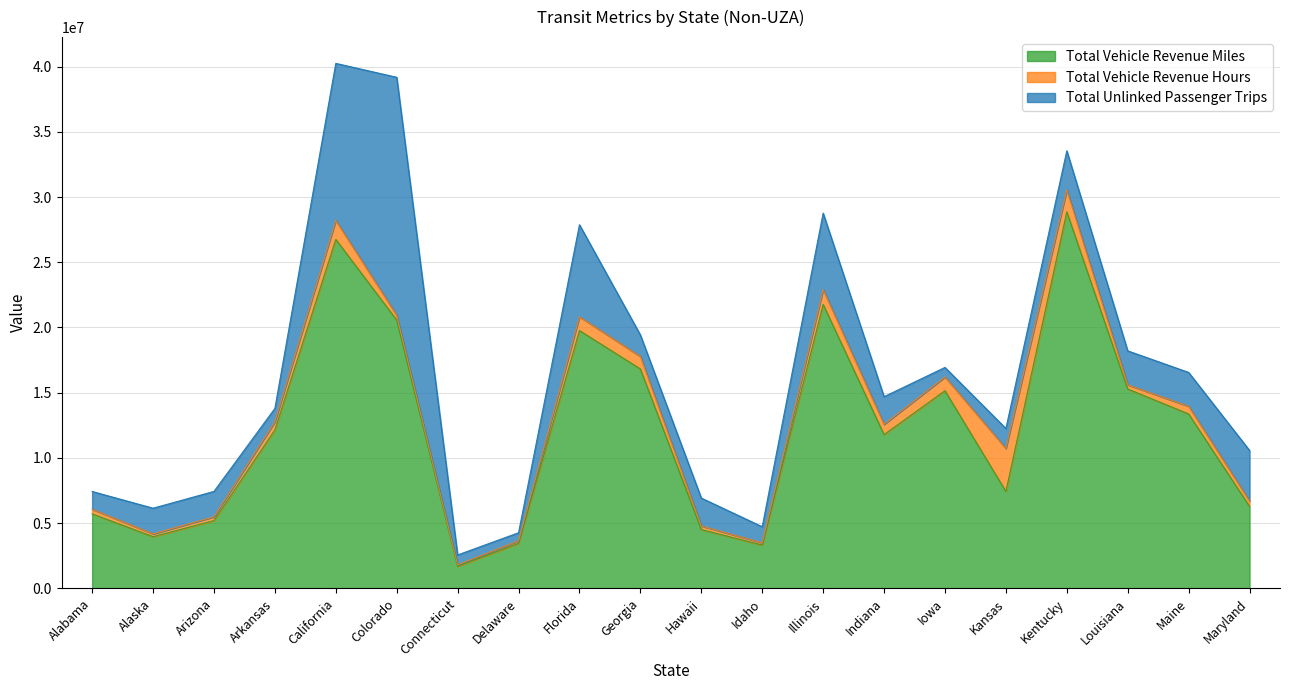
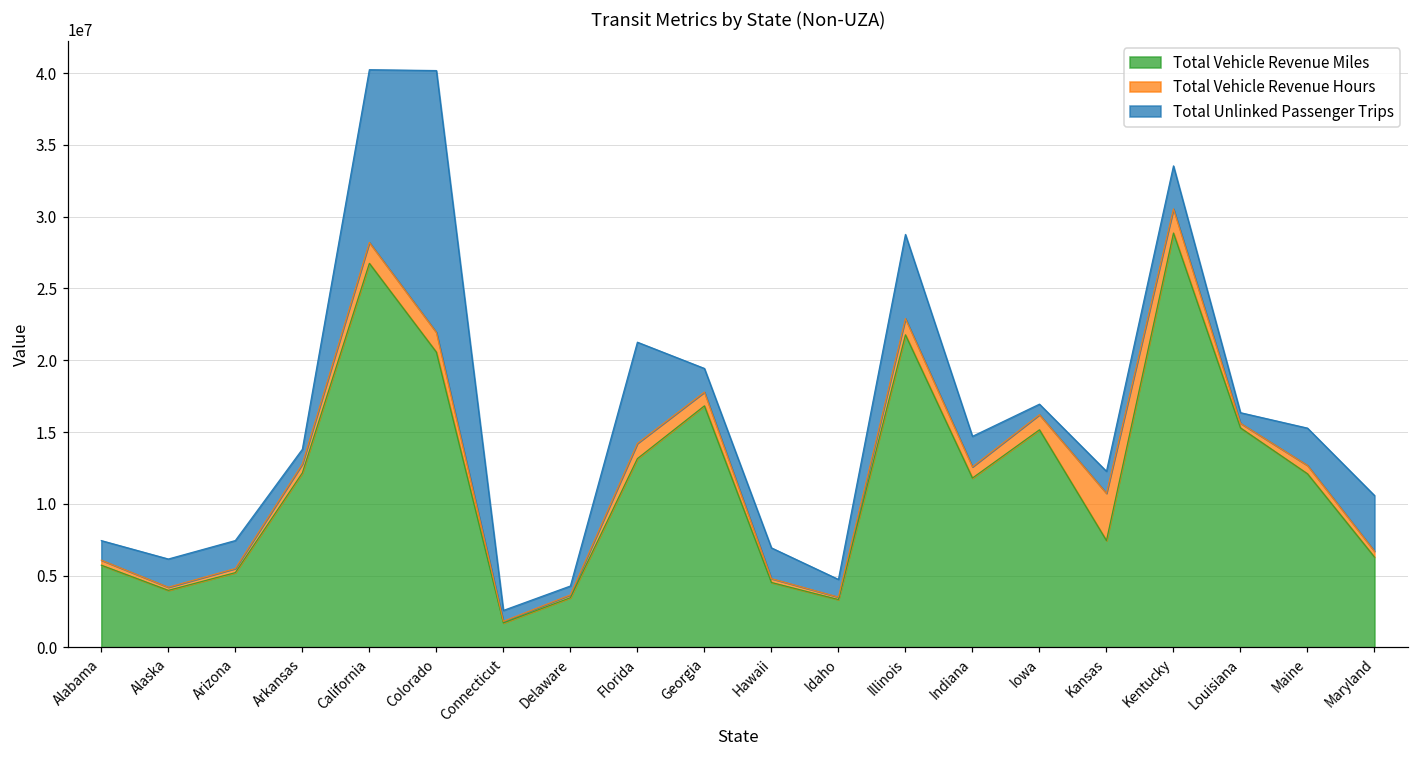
  {
    "Total Vehicle Revenue Miles": {
      "Alabama": 5700000,
      "Alaska": 4000000,
      "Arizona": 5200000,
      "Arkansas": 12100000,
      "California": 26800000,
      "Colorado": 20600000,
      "Delaware": 3500000,
-     "Florida": 19800000,
+     "Florida": 13100000,
      "Georgia": 16800000,
      "Hawaii": 4500000,
      "Illinois": 21800000,
      "Indiana": 11800000,
      "Iowa": 15200000,
      "Kansas": 7400000,
      "Kentucky": 28900000,
      "Louisiana": 15300000,
-     "Maine": 13400000,
+     "Maine": 12100000,
      "Maryland": 6300000
    },
    "Total Vehicle Revenue Hours": {
      "Alabama": 300000,
      "Alaska": 200000,
      "Arizona": 300000,
      "Arkansas": 600000,
      "California": 1500000,
-     "Colorado": 400000,
+     "Colorado": 1400000,
      "Delaware": 200000,
      "Florida": 1100000,
      "Georgia": 1000000,
      "Hawaii": 300000,
      "Illinois": 1100000,
      "Indiana": 800000,
      "Iowa": 1100000,
      "Kansas": 3300000,
      "Kentucky": 1700000,
      "Louisiana": 300000,
      "Maine": 600000,
      "Maryland": 400000
    },
    "Total Unlinked Passenger Trips": {
      "Alabama": 1400000,
      "Alaska": 2000000,
      "Arizona": 1900000,
      "Arkansas": 1000000,
      "California": 12000000,
      "Colorado": 18200000,
      "Connecticut": 800000,
      "Delaware": 600000,
      "Florida": 7100000,
      "Georgia": 1600000,
      "Hawaii": 2100000,
      "Idaho": 1200000,
      "Illinois": 5900000,
      "Indiana": 2100000,
      "Iowa": 700000,
      "Kansas": 1500000,
      "Kentucky": 3000000,
-     "Louisiana": 2600000,
+     "Louisiana": 700000,
      "Maine": 2600000,
      "Maryland": 3900000
    }
  }
